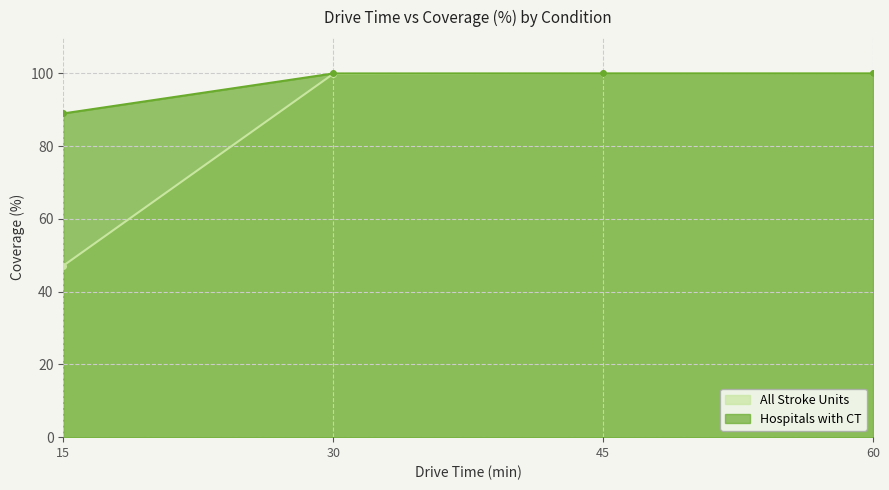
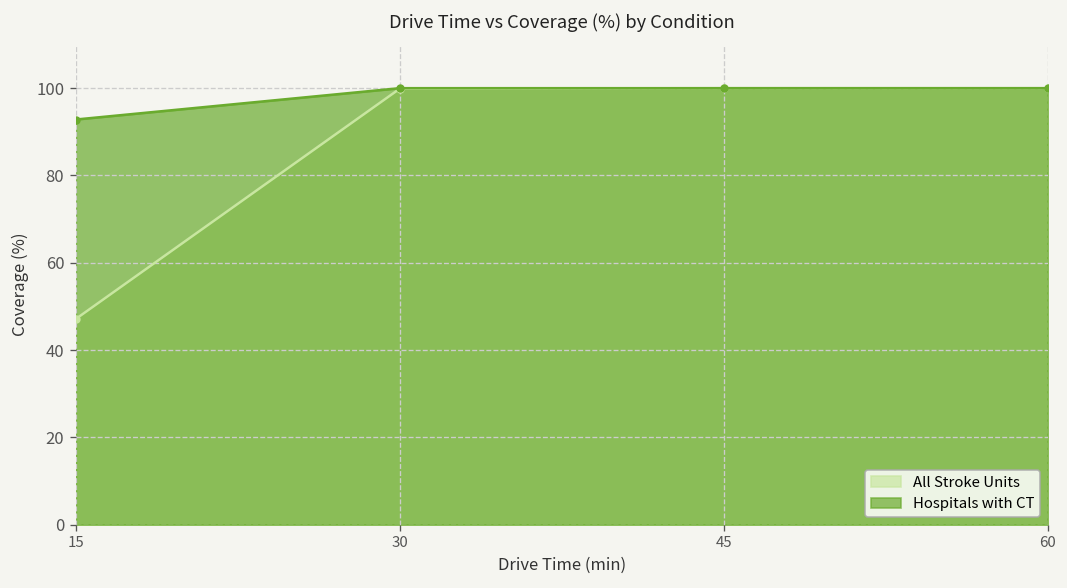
  {
    "All Stroke Units": {
      "15": 47
    },
    "Hospitals with CT": {
-     "15": 89
+     "15": 93
    }
  }
